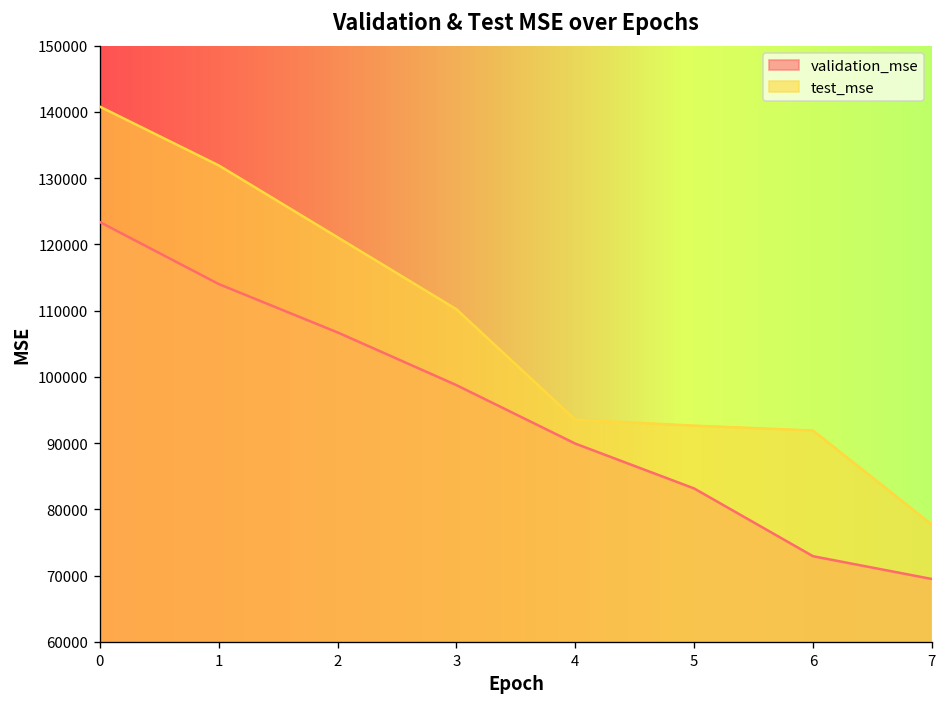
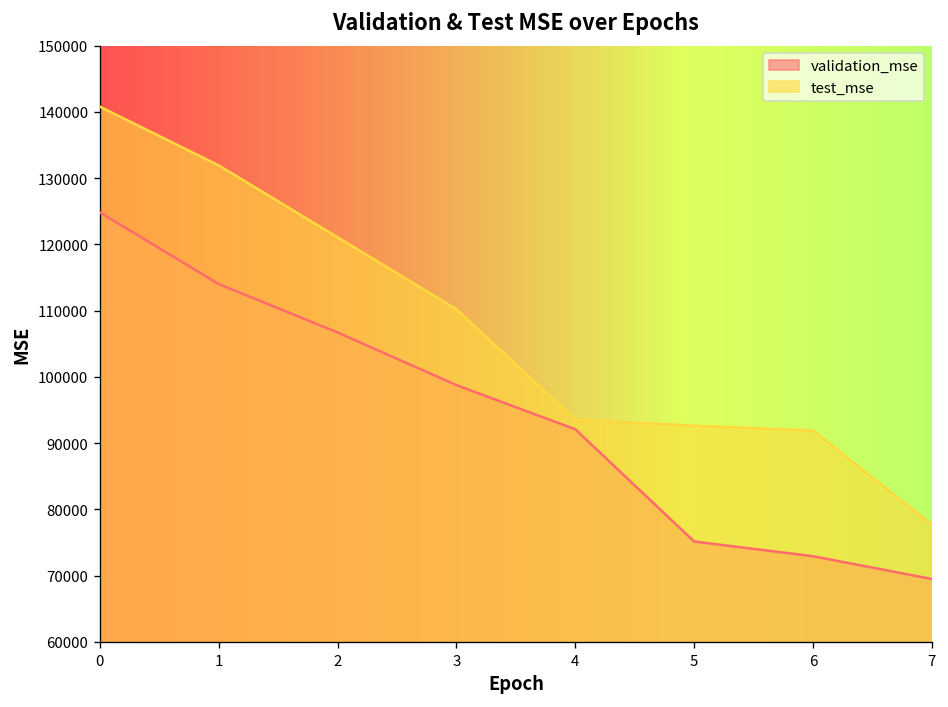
  {
    "validation_mse": {
-     "0": 123000,
+     "0": 125000,
      "1": 114000,
      "2": 107000,
      "3": 99000,
-     "4": 90000,
-     "5": 83000,
+     "4": 92000,
+     "5": 75000,
      "6": 73000,
      "7": 69000
    },
    "test_mse": {
      "0": 141000,
      "1": 132000,
      "2": 121000,
      "3": 110000,
      "4": 94000,
      "5": 93000,
      "6": 92000,
      "7": 78000
    }
  }
